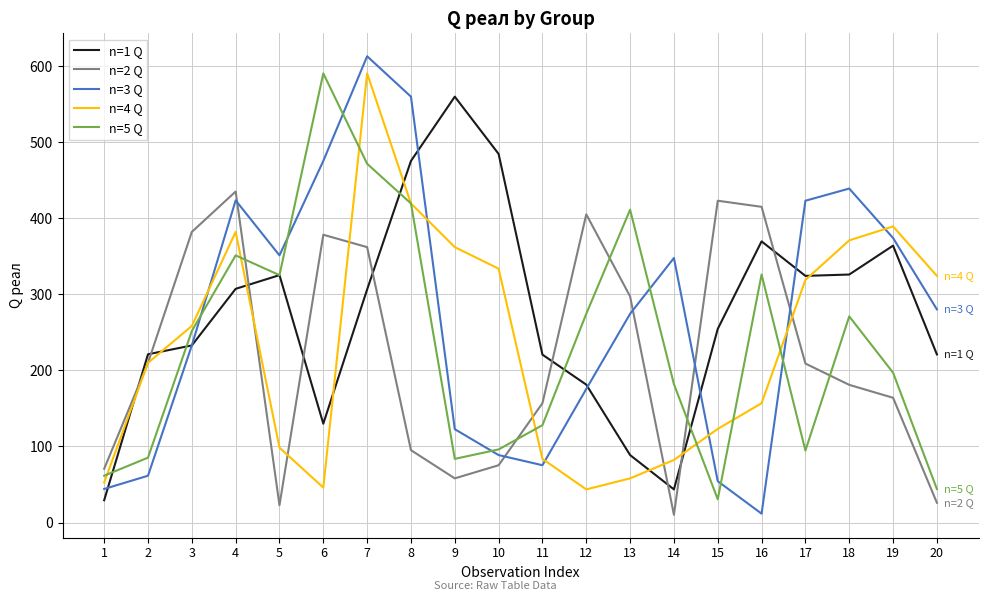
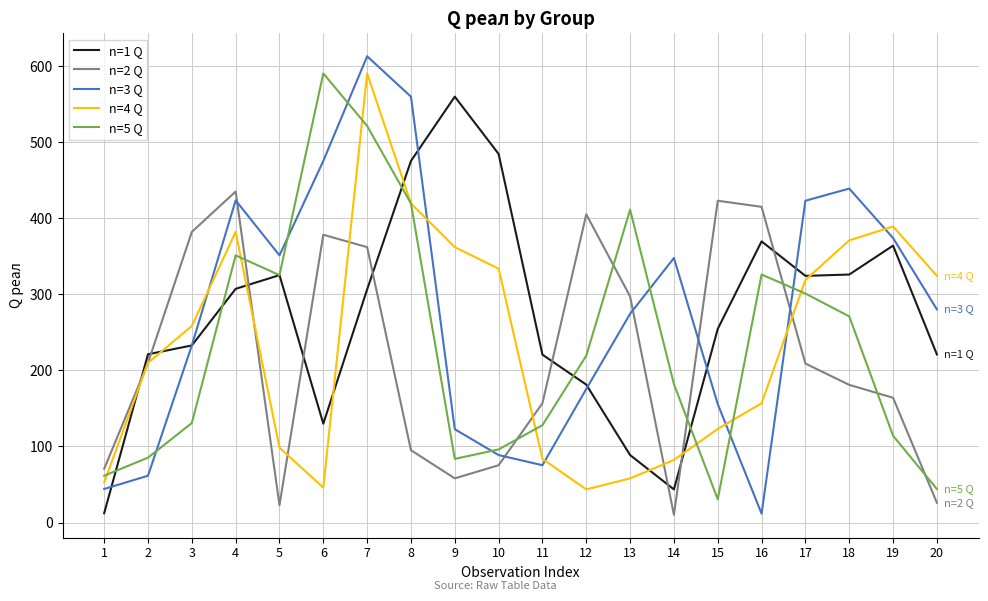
  {
    "n=1 Q": {
-     "1": 30,
+     "1": 10,
      "2": 220,
      "4": 310,
      "6": 130,
      "7": 310,
      "8": 480,
      "9": 560,
      "10": 480,
      "11": 220,
      "12": 180,
      "13": 90,
      "14": 40,
      "15": 250,
      "16": 370,
      "17": 320,
      "18": 330,
      "19": 360
    },
    "n=2 Q": {
      "1": 70,
      "3": 380,
      "4": 440,
      "5": 20,
      "6": 380,
      "7": 360,
      "8": 100,
      "9": 60,
      "10": 80,
      "11": 160,
      "12": 410,
      "13": 300,
      "14": 10,
      "15": 420,
      "16": 420,
      "17": 210,
      "18": 180,
      "19": 160
    },
    "n=3 Q": {
      "1": 40,
      "2": 60,
      "4": 420,
      "5": 350,
      "6": 480,
      "7": 610,
      "8": 560,
      "9": 120,
      "10": 90,
      "11": 80,
      "12": 180,
      "13": 270,
      "14": 350,
-     "15": 50,
+     "15": 160,
      "16": 10,
      "17": 420,
      "18": 440,
      "19": 370
    },
    "n=4 Q": {
      "1": 50,
      "3": 260,
      "4": 380,
      "5": 100,
      "6": 50,
      "7": 590,
      "9": 360,
      "10": 330,
      "11": 80,
      "12": 40,
      "13": 60,
      "14": 80,
      "15": 120,
      "16": 160,
      "17": 320,
      "18": 370,
      "19": 390
    },
    "n=5 Q": {
      "1": 60,
      "2": 90,
-     "3": 250,
+     "3": 130,
      "4": 350,
      "6": 590,
-     "7": 470,
+     "7": 520,
      "9": 80,
      "10": 100,
      "11": 130,
-     "12": 270,
+     "12": 220,
      "13": 410,
      "14": 180,
      "15": 30,
      "16": 330,
-     "17": 90,
+     "17": 300,
      "18": 270,
-     "19": 200
+     "19": 110
    }
  }
